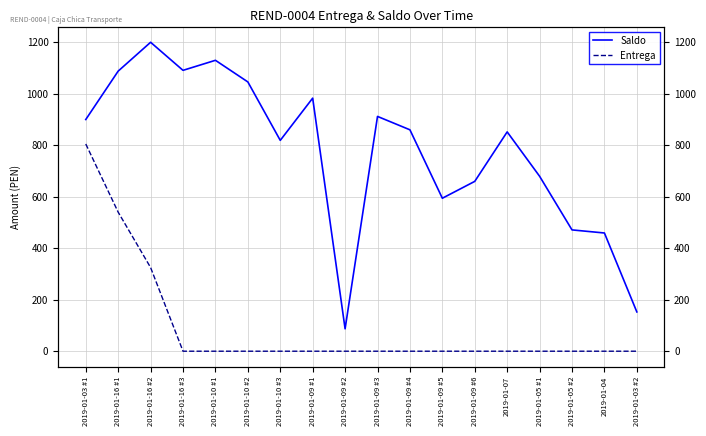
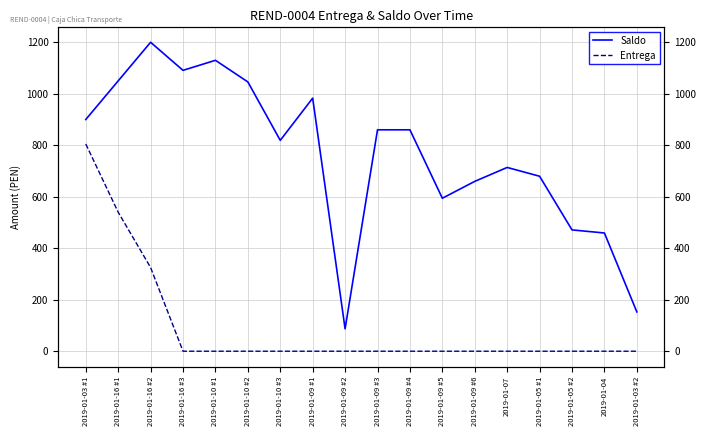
  {
    "Saldo": {
      "2019-01-03 #1": 900,
-     "2019-01-16 #1": 1090,
+     "2019-01-16 #1": 1050,
      "2019-01-16 #2": 1200,
      "2019-01-16 #3": 1090,
      "2019-01-10 #1": 1130,
      "2019-01-10 #2": 1050,
      "2019-01-10 #3": 820,
      "2019-01-09 #1": 980,
      "2019-01-09 #2": 90,
-     "2019-01-09 #3": 910,
+     "2019-01-09 #3": 860,
      "2019-01-09 #4": 860,
      "2019-01-09 #5": 590,
      "2019-01-09 #6": 660,
-     "2019-01-07": 850,
+     "2019-01-07": 710,
      "2019-01-05 #1": 680,
      "2019-01-05 #2": 470,
      "2019-01-04": 460,
      "2019-01-03 #2": 150
    },
    "Entrega": {
      "2019-01-03 #1": 810,
      "2019-01-16 #1": 540,
      "2019-01-16 #2": 330,
      "2019-01-16 #3": 0,
      "2019-01-10 #1": 0,
      "2019-01-10 #2": 0,
      "2019-01-10 #3": 0,
      "2019-01-09 #1": 0,
      "2019-01-09 #2": 0,
      "2019-01-09 #3": 0,
      "2019-01-09 #4": 0,
      "2019-01-09 #5": 0,
      "2019-01-09 #6": 0,
      "2019-01-07": 0,
      "2019-01-05 #1": 0,
      "2019-01-05 #2": 0,
      "2019-01-04": 0,
      "2019-01-03 #2": 0
    }
  }
